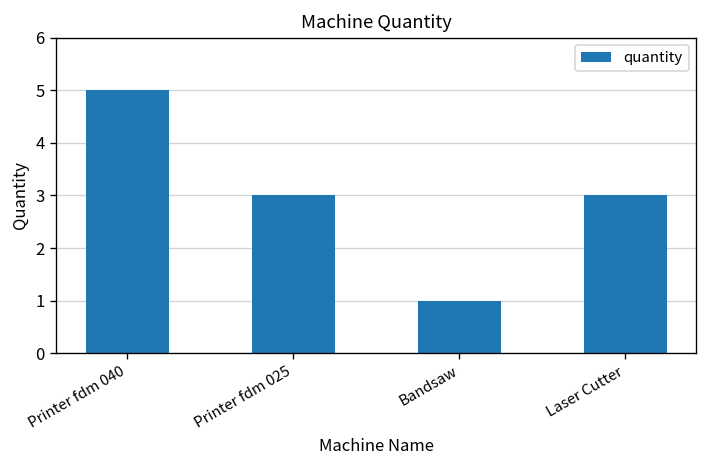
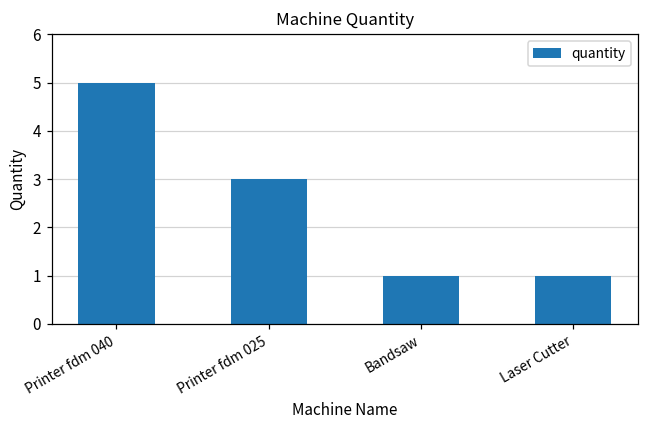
  {
    "Printer fdm 040": 5,
    "Printer fdm 025": 3,
    "Bandsaw": 1,
-   "Laser Cutter": 3
+   "Laser Cutter": 1
  }
